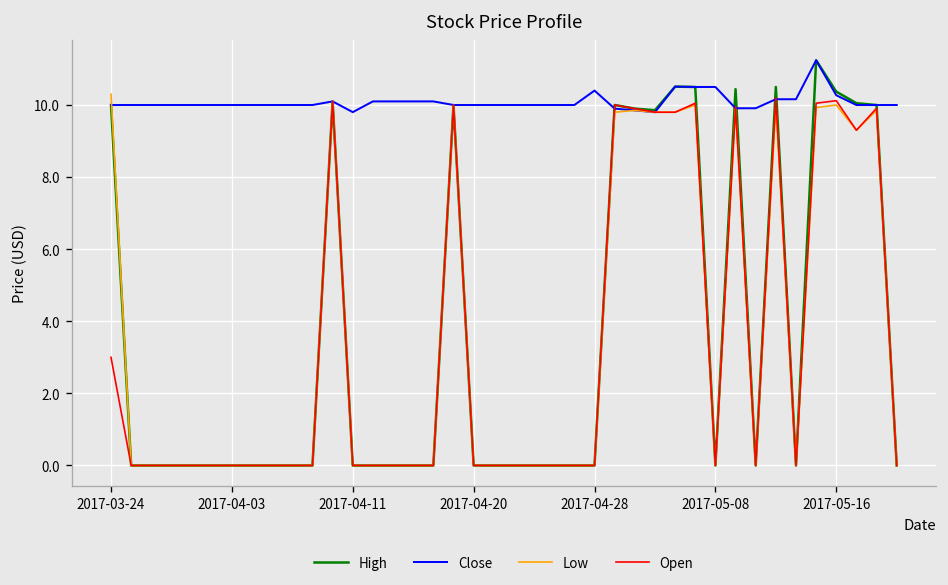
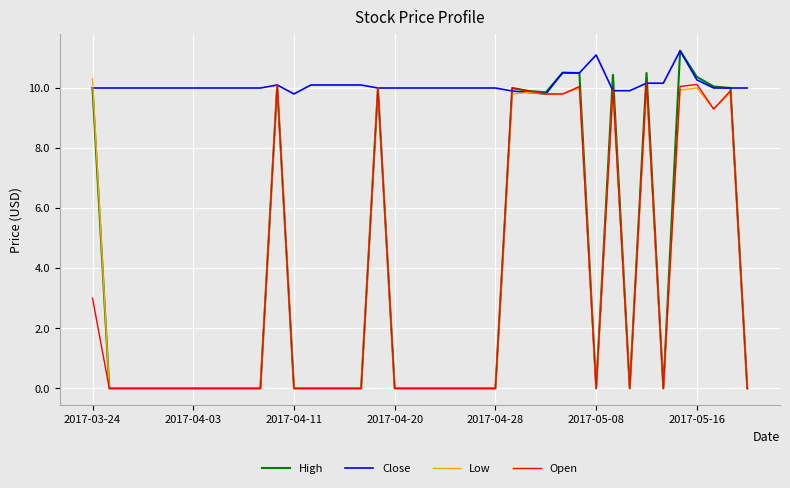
  {
    "High": {
      "2017-05-16": 10.4
    },
    "Close": {
      "2017-04-03": 10.0,
      "2017-04-11": 9.8,
      "2017-04-20": 10.0,
-     "2017-04-28": 10.4,
-     "2017-05-08": 10.5,
+     "2017-04-28": 10.0,
+     "2017-05-08": 11.1,
      "2017-05-16": 10.3
    },
    "Low": {
      "2017-03-24": 10.3,
      "2017-05-16": 10.0
    },
    "Open": {
      "2017-03-24": 3.0,
      "2017-05-16": 10.1
    }
  }
